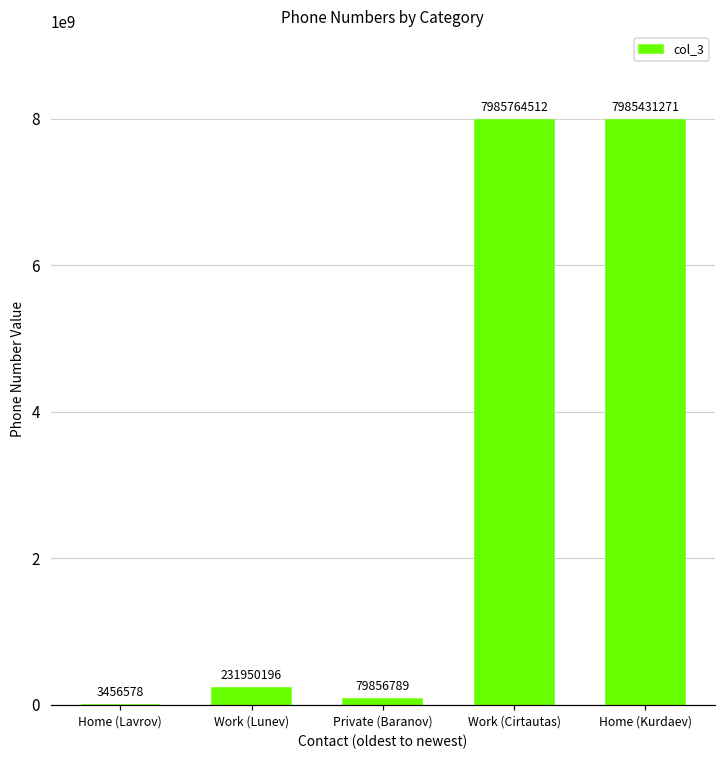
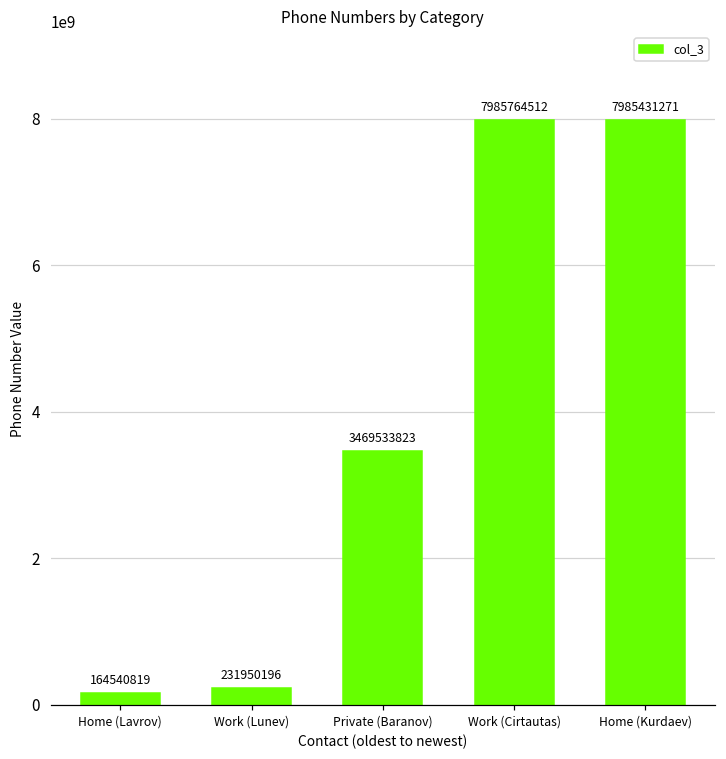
  {
-   "Home (Lavrov)": 3456578,
+   "Home (Lavrov)": 164540819,
    "Work (Lunev)": 231950196,
-   "Private (Baranov)": 79856789,
+   "Private (Baranov)": 3469533823,
    "Work (Cirtautas)": 7985764512,
    "Home (Kurdaev)": 7985431271
  }
